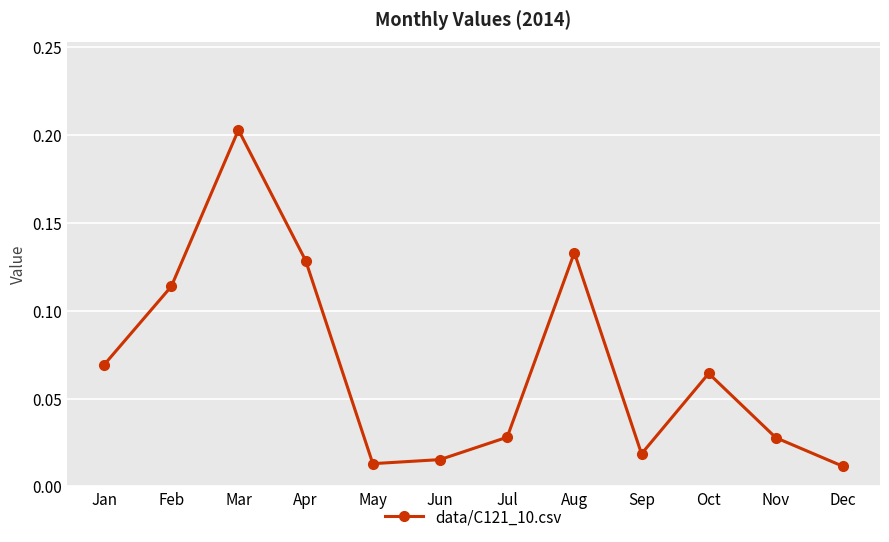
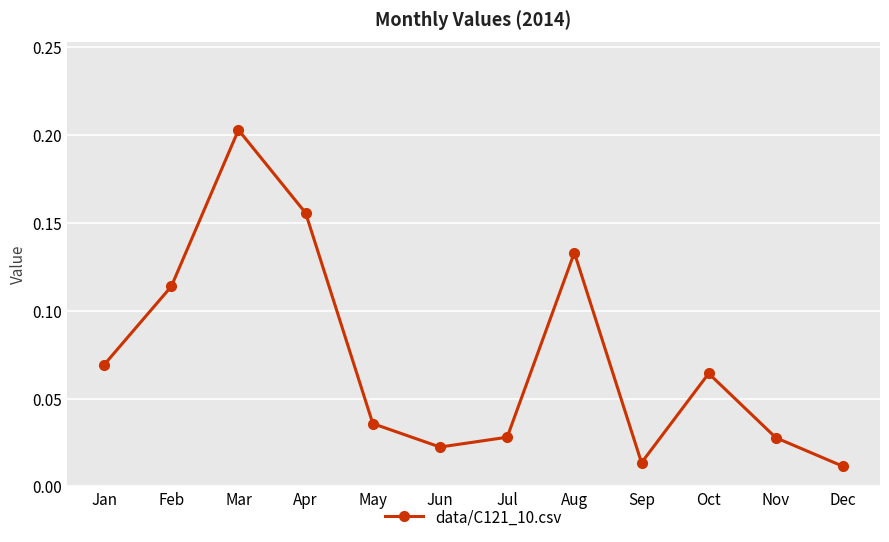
  {
    "Jan": 0.069,
    "Feb": 0.114,
    "Mar": 0.203,
-   "Apr": 0.129,
-   "May": 0.013,
-   "Jun": 0.015,
+   "Apr": 0.156,
+   "May": 0.036,
+   "Jun": 0.022,
    "Jul": 0.028,
    "Aug": 0.133,
-   "Sep": 0.019,
+   "Sep": 0.013,
    "Oct": 0.064,
    "Nov": 0.028,
    "Dec": 0.011
  }
